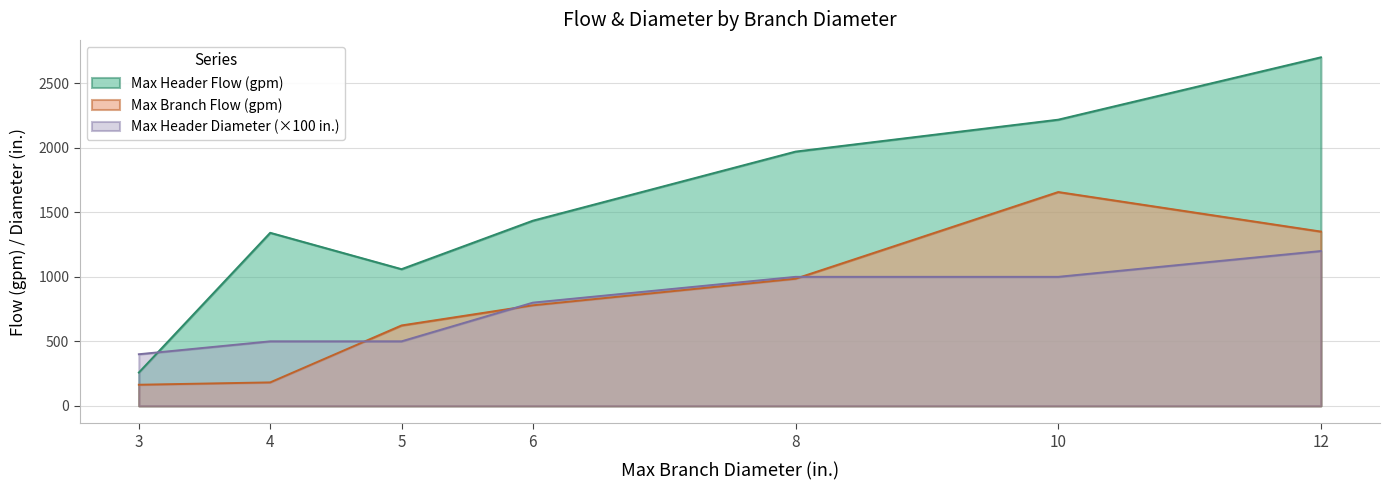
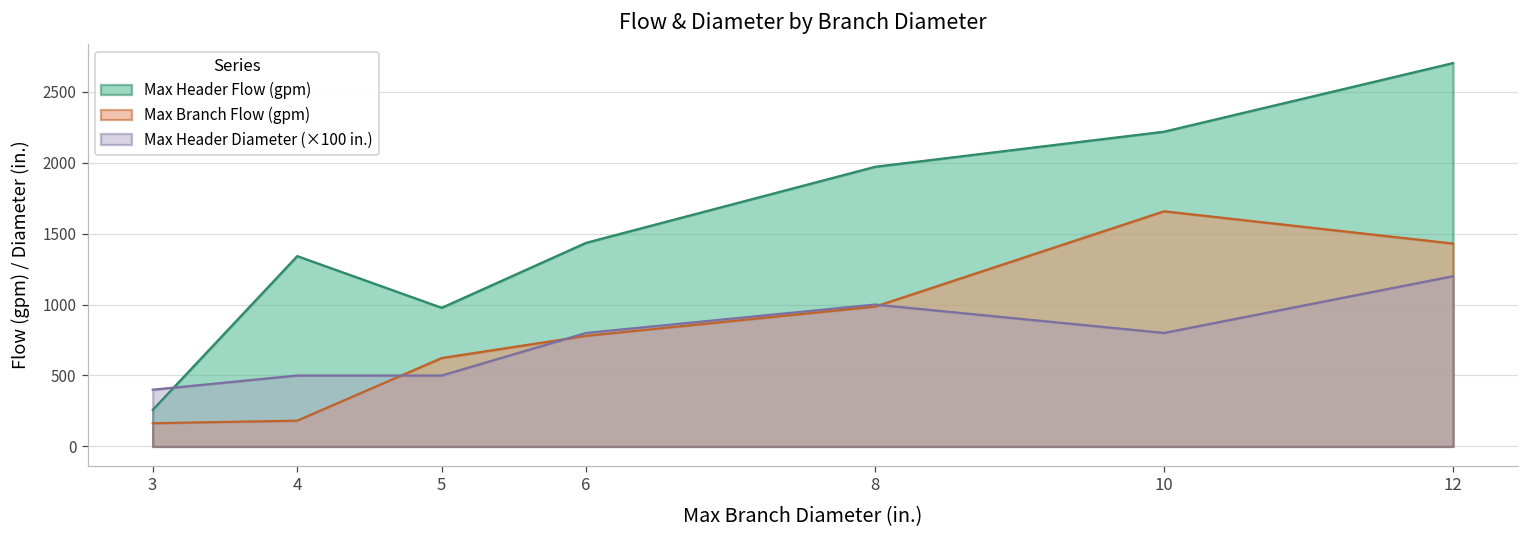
  {
    "Max Header Flow (gpm)": {
      "3": 260,
      "4": 1340,
-     "5": 1060,
+     "5": 980,
      "6": 1440,
      "8": 1970,
      "10": 2220,
      "12": 2700
    },
    "Max Branch Flow (gpm)": {
      "3": 160,
      "4": 180,
      "5": 620,
      "6": 780,
      "10": 1660,
-     "12": 1350
+     "12": 1430
    },
    "Max Header Diameter (×100 in.)": {
      "3": 400,
      "4": 500,
      "5": 500,
      "6": 800,
-     "10": 1000,
+     "10": 800,
      "12": 1200
    }
  }
